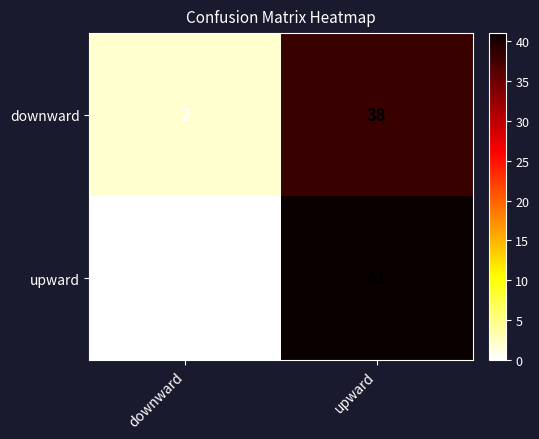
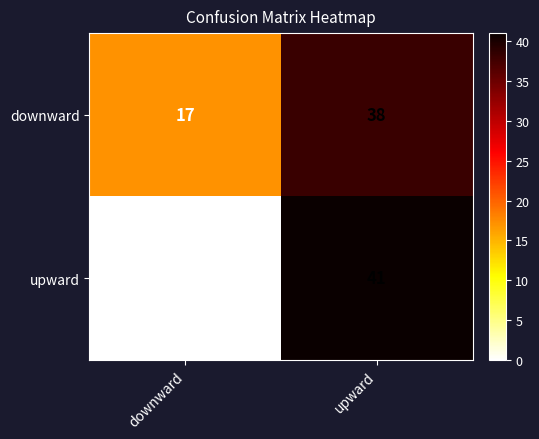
  {
    "downward": {
-     "downward": 2,
+     "downward": 17,
      "upward": 38
    }
  }
